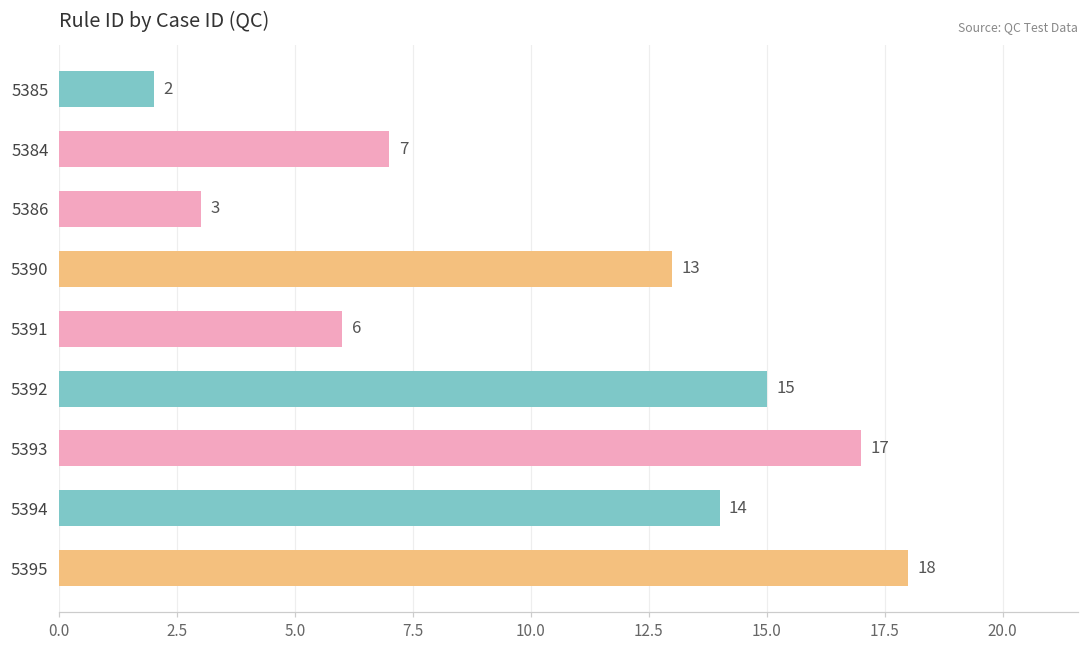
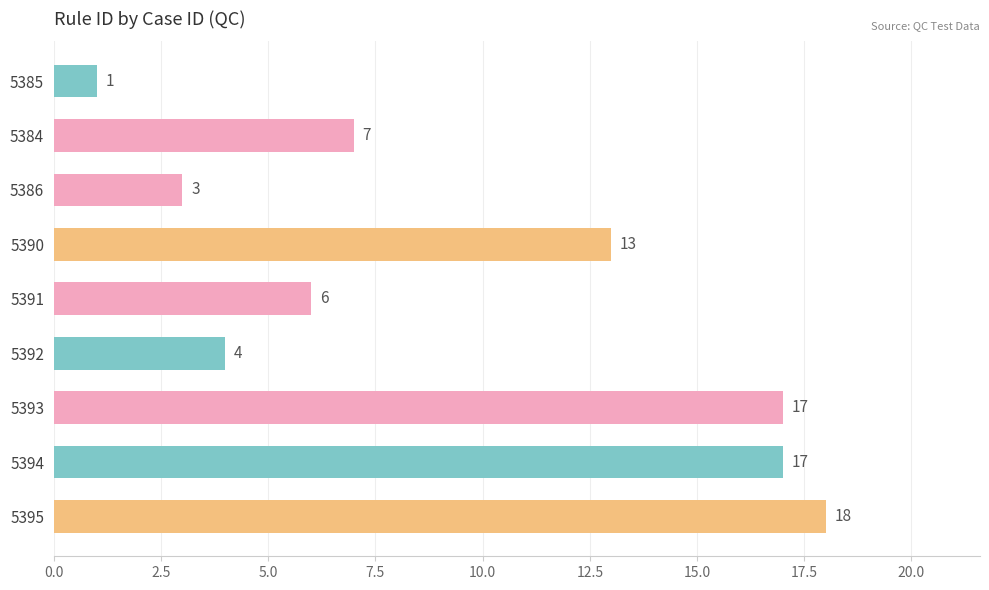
  {
-   "5385": 2,
+   "5385": 1,
    "5384": 7,
    "5386": 3,
    "5390": 13,
    "5391": 6,
-   "5392": 15,
+   "5392": 4,
    "5393": 17,
-   "5394": 14,
+   "5394": 17,
    "5395": 18
  }
